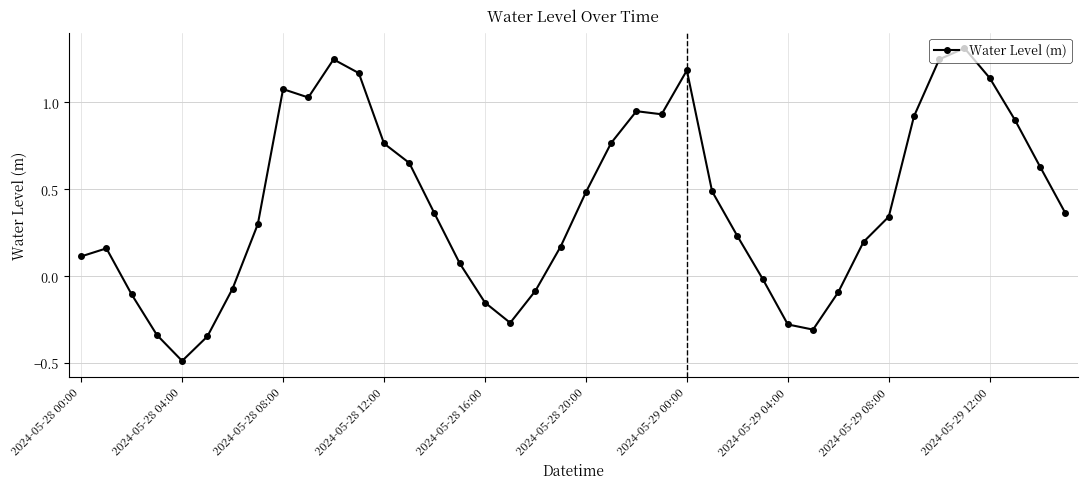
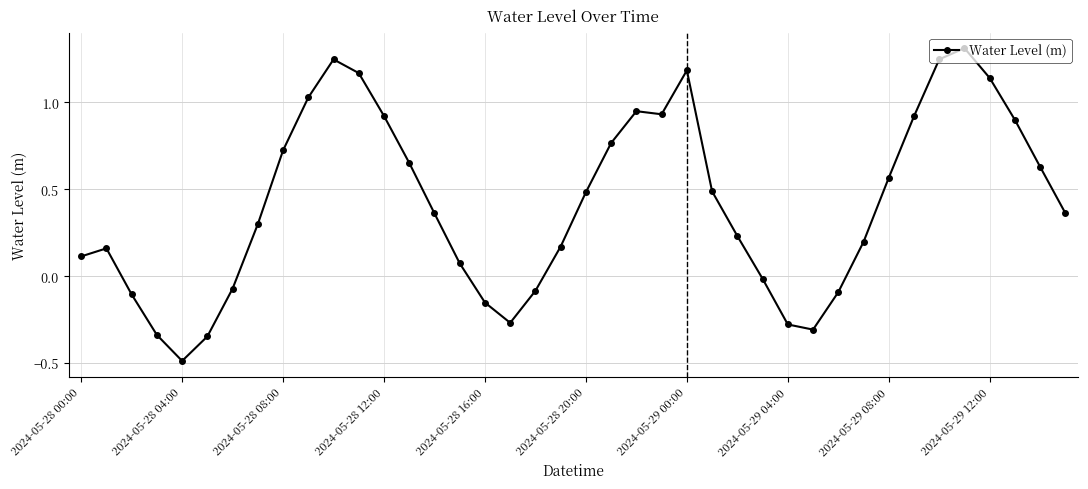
  {
    "2024-05-28 00:00": 0.11,
    "2024-05-28 04:00": -0.49,
-   "2024-05-28 08:00": 1.08,
-   "2024-05-28 12:00": 0.76,
+   "2024-05-28 08:00": 0.72,
+   "2024-05-28 12:00": 0.92,
    "2024-05-28 16:00": -0.15,
    "2024-05-28 20:00": 0.48,
    "2024-05-29 00:00": 1.18,
    "2024-05-29 04:00": -0.28,
-   "2024-05-29 08:00": 0.34,
+   "2024-05-29 08:00": 0.57,
    "2024-05-29 12:00": 1.14
  }
